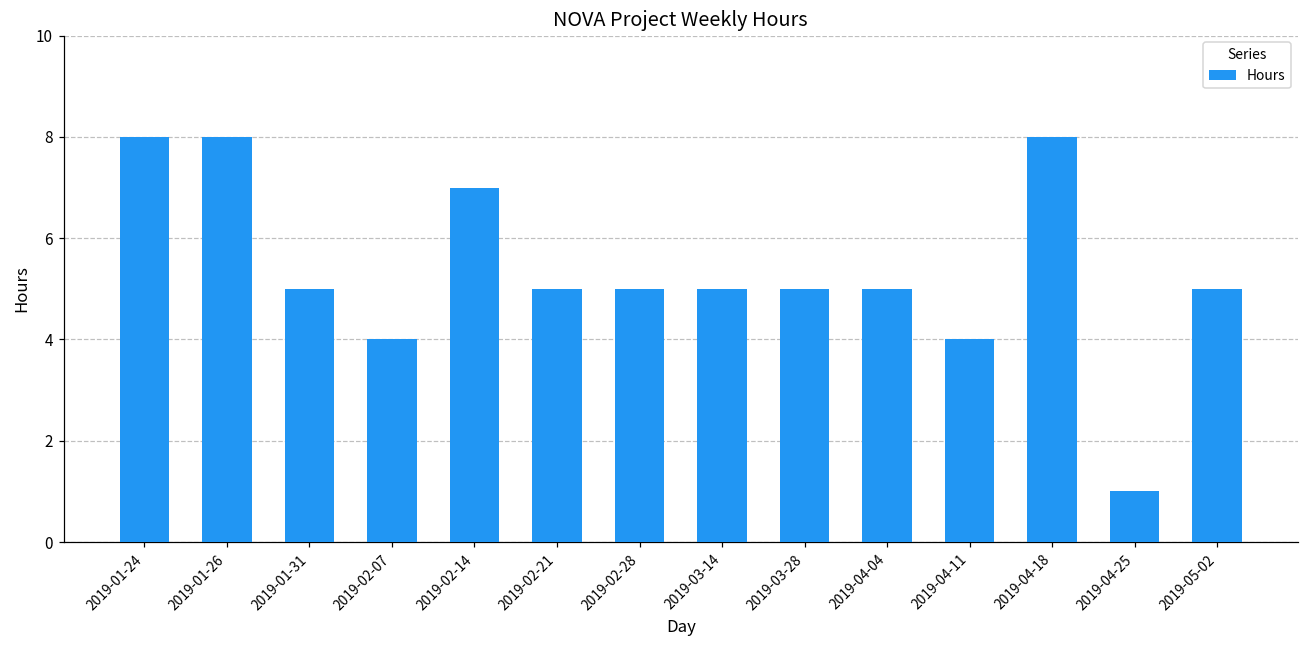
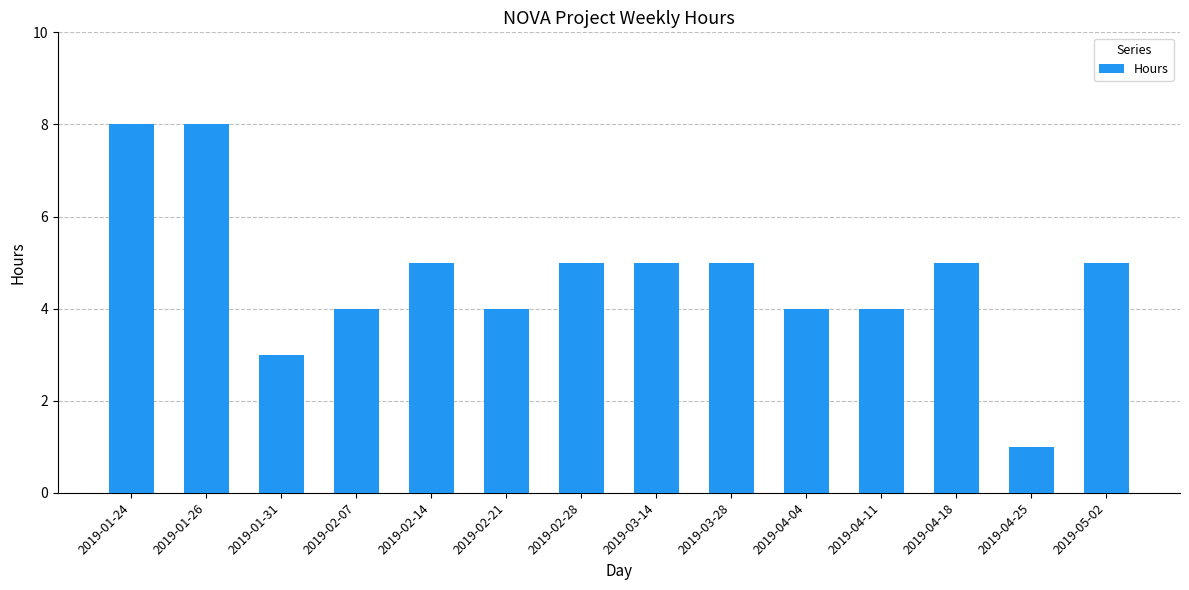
  {
    "2019-01-24": 8,
    "2019-01-26": 8,
-   "2019-01-31": 5,
+   "2019-01-31": 3,
    "2019-02-07": 4,
-   "2019-02-14": 7,
-   "2019-02-21": 5,
+   "2019-02-14": 5,
+   "2019-02-21": 4,
    "2019-02-28": 5,
    "2019-03-14": 5,
    "2019-03-28": 5,
-   "2019-04-04": 5,
+   "2019-04-04": 4,
    "2019-04-11": 4,
-   "2019-04-18": 8,
+   "2019-04-18": 5,
    "2019-04-25": 1,
    "2019-05-02": 5
  }
